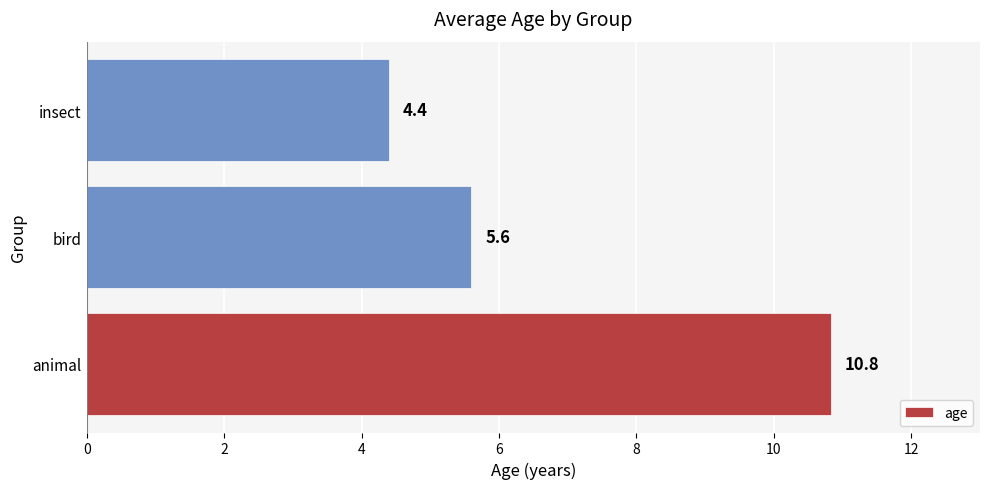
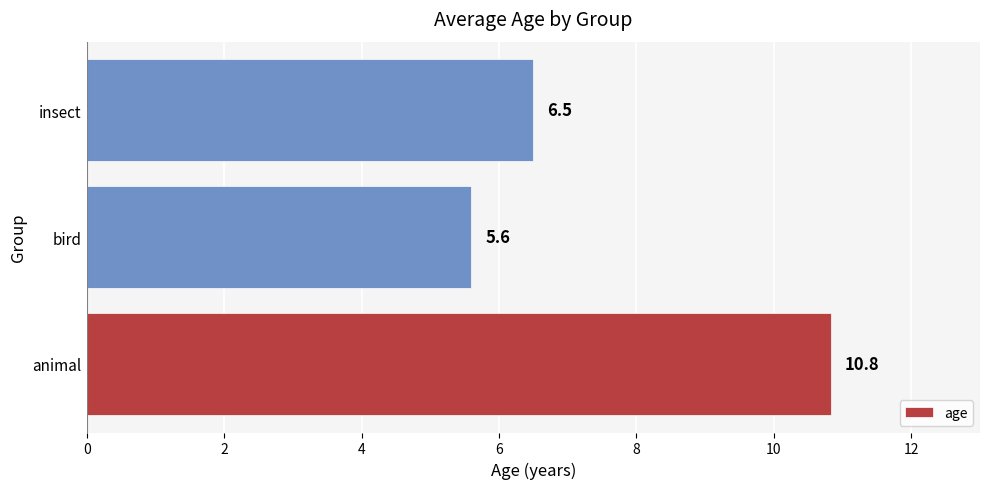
  {
-   "insect": 4.4,
+   "insect": 6.5,
    "bird": 5.6,
    "animal": 10.8
  }
